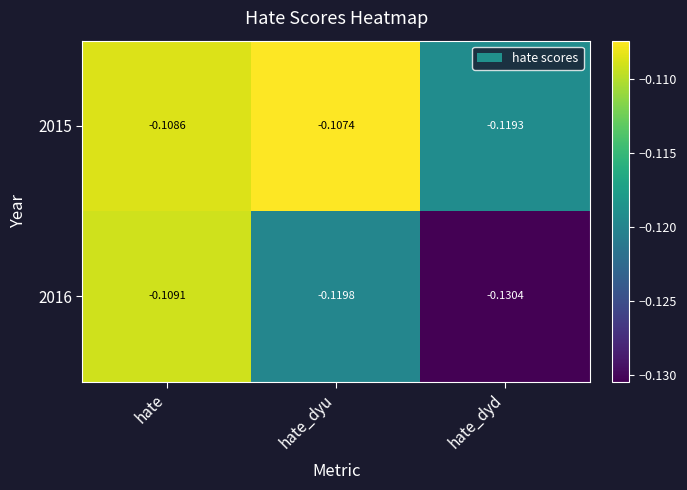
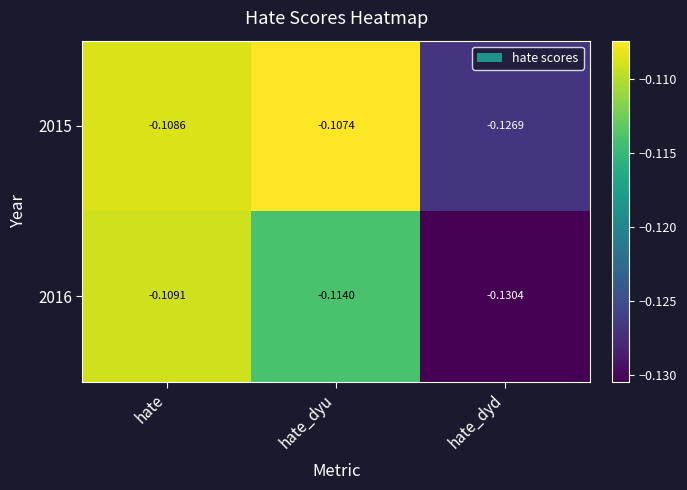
  {
    "2015": {
      "hate": -0.1086,
      "hate_dyu": -0.1074,
-     "hate_dyd": -0.1193
+     "hate_dyd": -0.1269
    },
    "2016": {
      "hate": -0.1091,
-     "hate_dyu": -0.1198,
+     "hate_dyu": -0.1140,
      "hate_dyd": -0.1304
    }
  }
